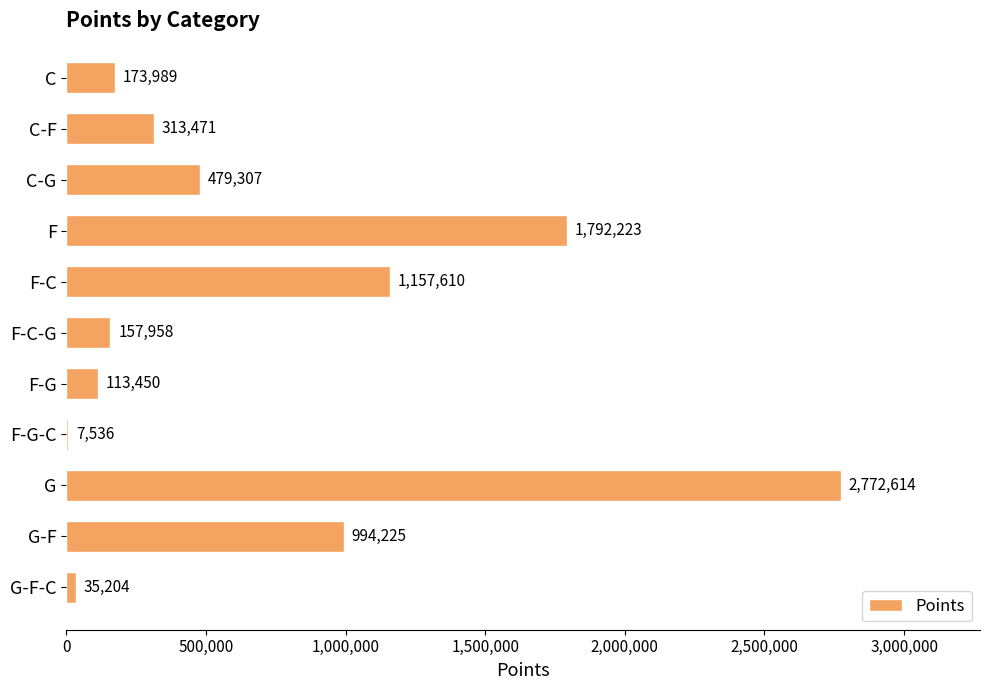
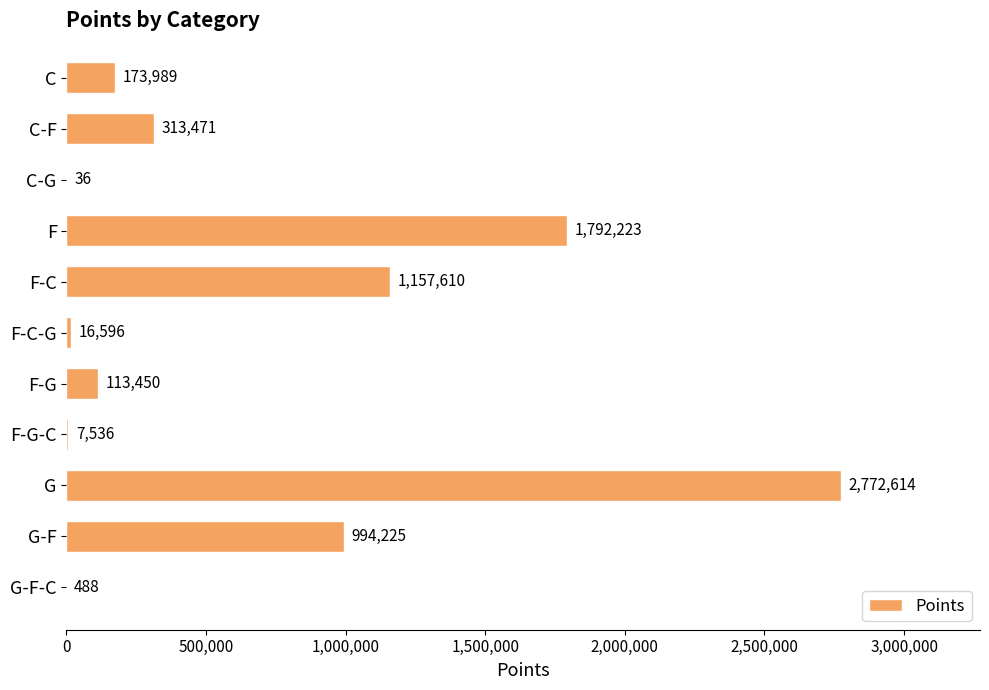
  {
    "C": "173,989",
    "C-F": "313,471",
-   "C-G": "479,307",
+   "C-G": "36",
    "F": "1,792,223",
    "F-C": "1,157,610",
-   "F-C-G": "157,958",
+   "F-C-G": "16,596",
    "F-G": "113,450",
    "F-G-C": "7,536",
    "G": "2,772,614",
    "G-F": "994,225",
-   "G-F-C": "35,204"
+   "G-F-C": "488"
  }
